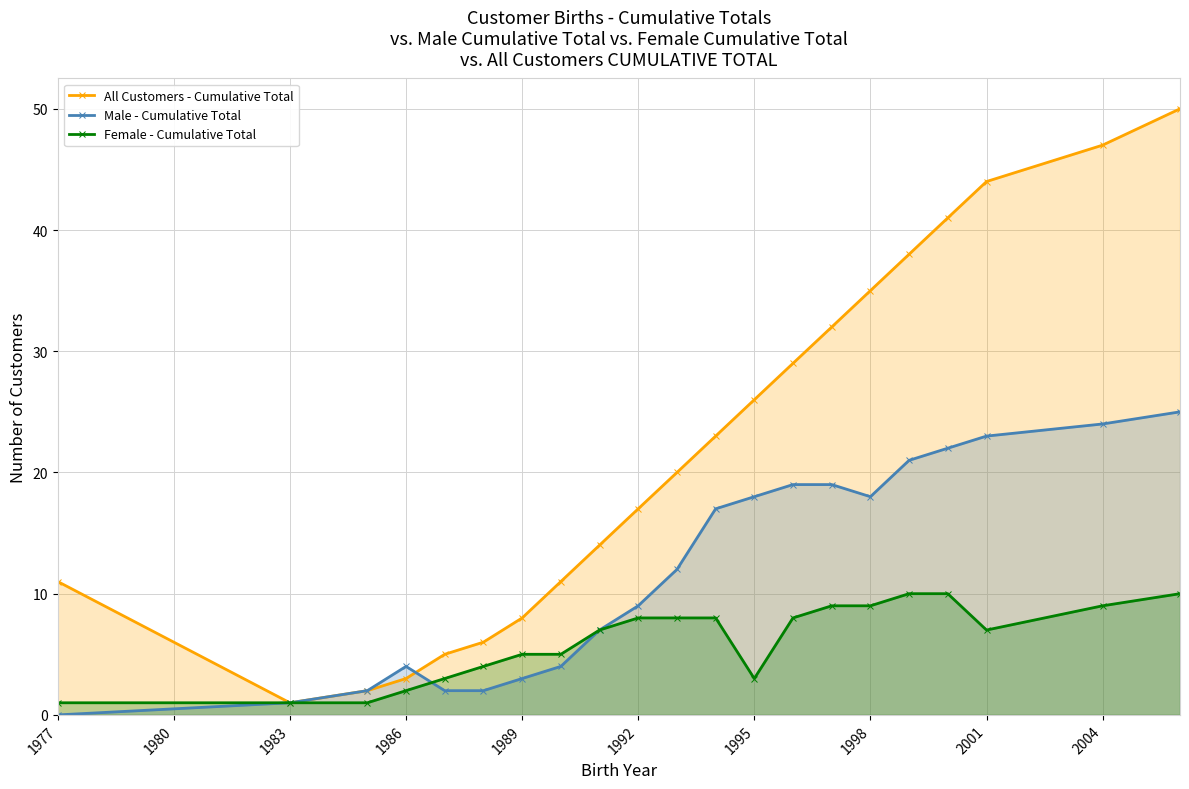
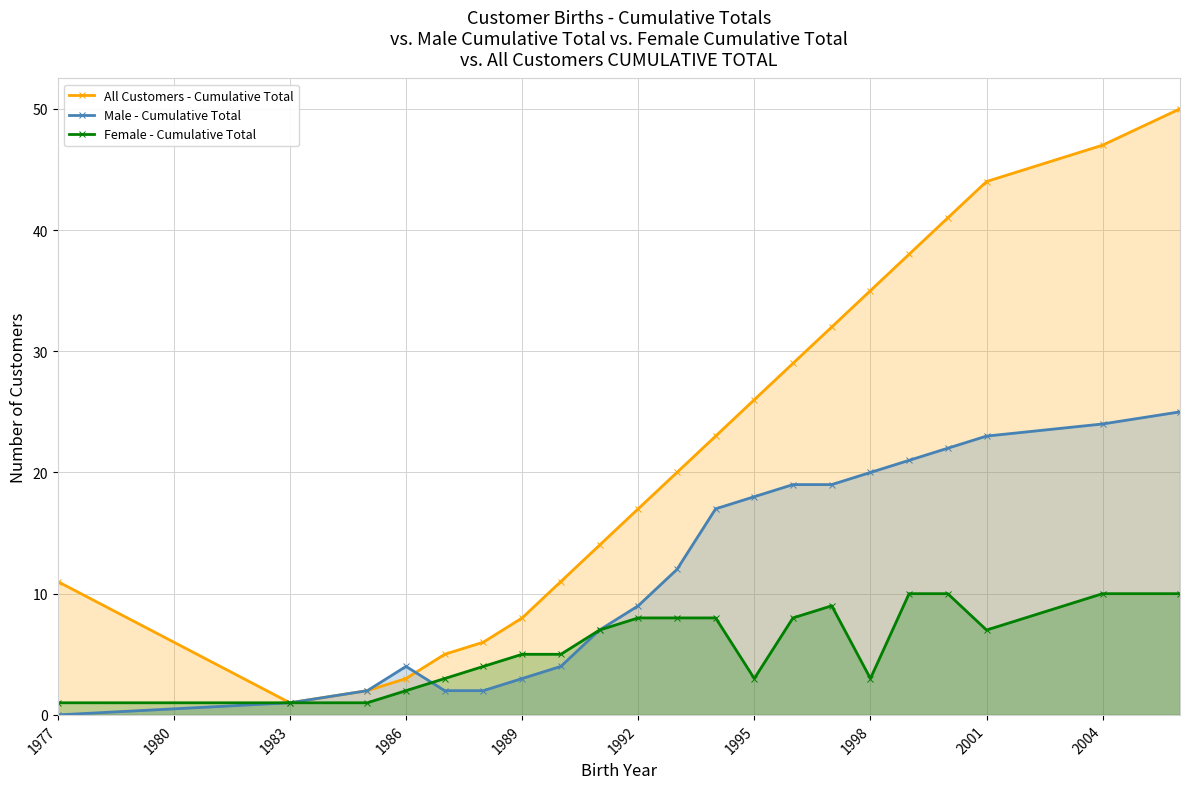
  {
    "All Customers - Cumulative Total": {
      "1977": 11,
      "1986": 3,
      "1989": 8,
      "1992": 17,
      "1995": 26,
      "1998": 35,
      "2001": 44,
      "2004": 47
    },
    "Male - Cumulative Total": {
      "1977": 0,
      "1986": 4,
      "1989": 3,
      "1992": 9,
      "1995": 18,
-     "1998": 18,
+     "1998": 20,
      "2001": 23,
      "2004": 24
    },
    "Female - Cumulative Total": {
      "1977": 1,
      "1986": 2,
      "1989": 5,
      "1992": 8,
      "1995": 3,
-     "1998": 9,
+     "1998": 3,
      "2001": 7,
-     "2004": 9
+     "2004": 10
    }
  }
